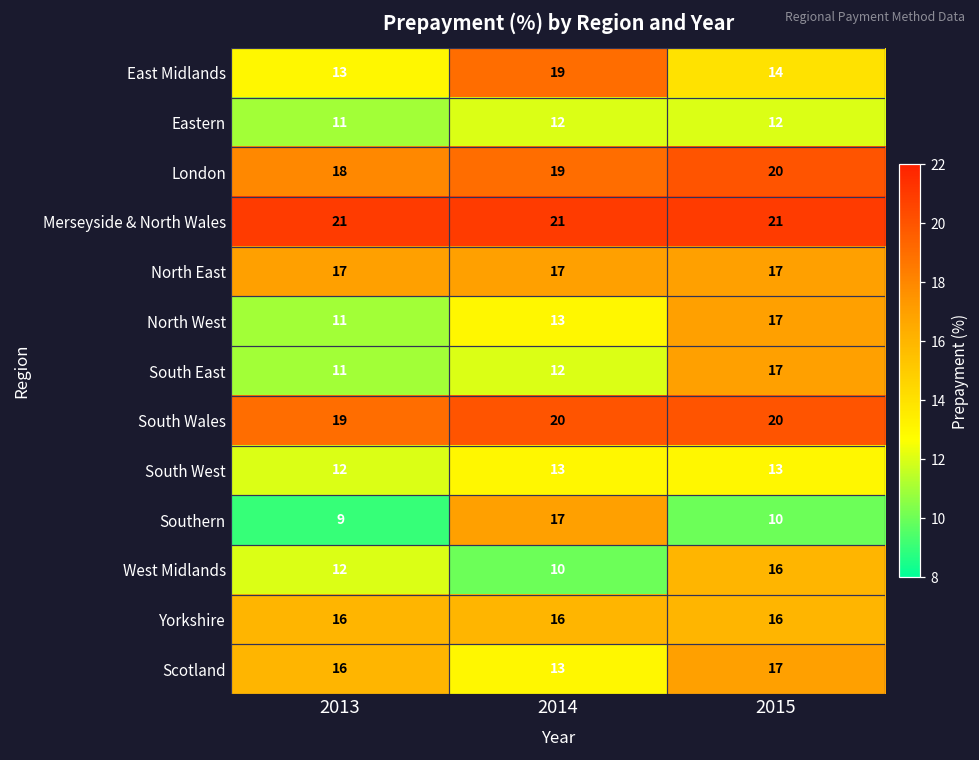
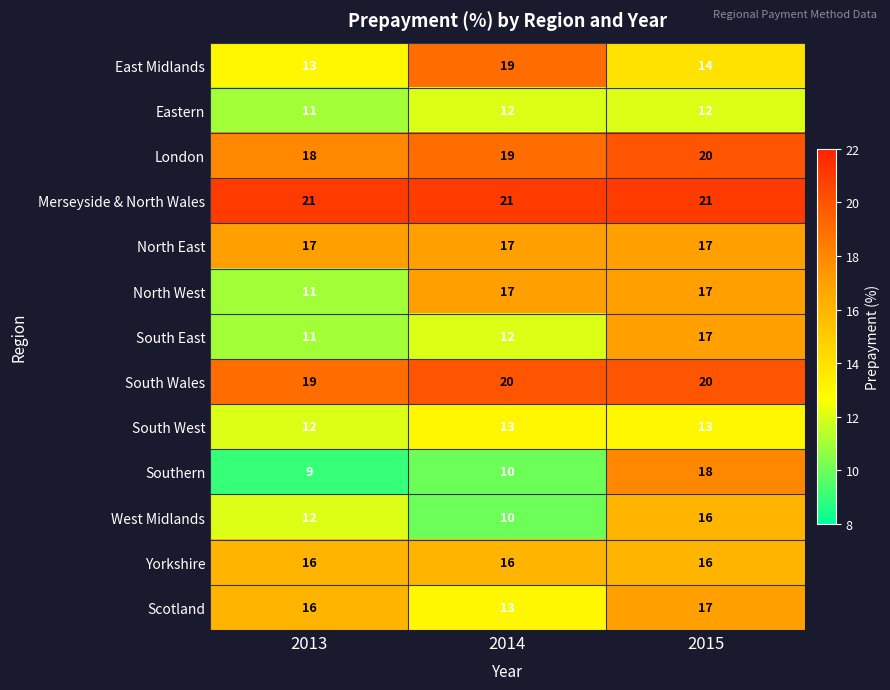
  {
    "East Midlands": {
      "2013": 13,
      "2014": 19,
      "2015": 14
    },
    "Eastern": {
      "2013": 11,
      "2014": 12,
      "2015": 12
    },
    "London": {
      "2013": 18,
      "2014": 19,
      "2015": 20
    },
    "Merseyside & North Wales": {
      "2013": 21,
      "2014": 21,
      "2015": 21
    },
    "North East": {
      "2013": 17,
      "2014": 17,
      "2015": 17
    },
    "North West": {
      "2013": 11,
-     "2014": 13,
+     "2014": 17,
      "2015": 17
    },
    "South East": {
      "2013": 11,
      "2014": 12,
      "2015": 17
    },
    "South Wales": {
      "2013": 19,
      "2014": 20,
      "2015": 20
    },
    "South West": {
      "2013": 12,
      "2014": 13,
      "2015": 13
    },
    "Southern": {
      "2013": 9,
-     "2014": 17,
-     "2015": 10
+     "2014": 10,
+     "2015": 18
    },
    "West Midlands": {
      "2013": 12,
      "2014": 10,
      "2015": 16
    },
    "Yorkshire": {
      "2013": 16,
      "2014": 16,
      "2015": 16
    },
    "Scotland": {
      "2013": 16,
      "2014": 13,
      "2015": 17
    }
  }
